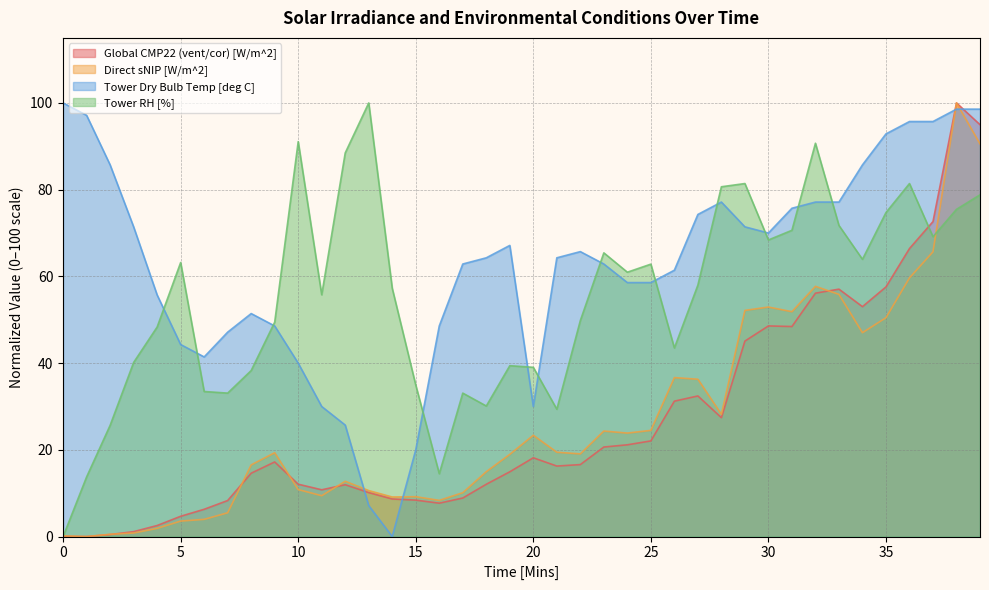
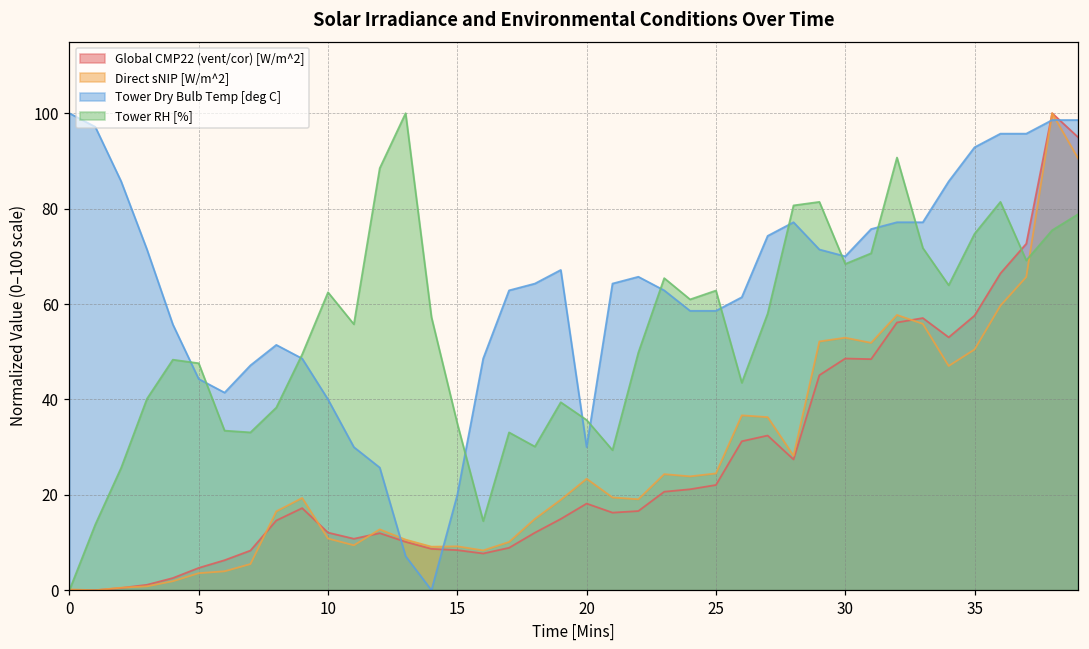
  {
    "Tower Dry Bulb Temp [deg C]": {
      "0": 100,
      "5": 44,
      "10": 40,
      "15": 20,
      "20": 30,
      "25": 59,
      "30": 70,
      "35": 93
    },
    "Tower RH [%]": {
-     "5": 63,
-     "10": 91,
+     "5": 48,
+     "10": 62,
      "15": 35,
-     "20": 39,
+     "20": 36,
      "25": 63,
      "30": 68,
      "35": 75
    }
  }
